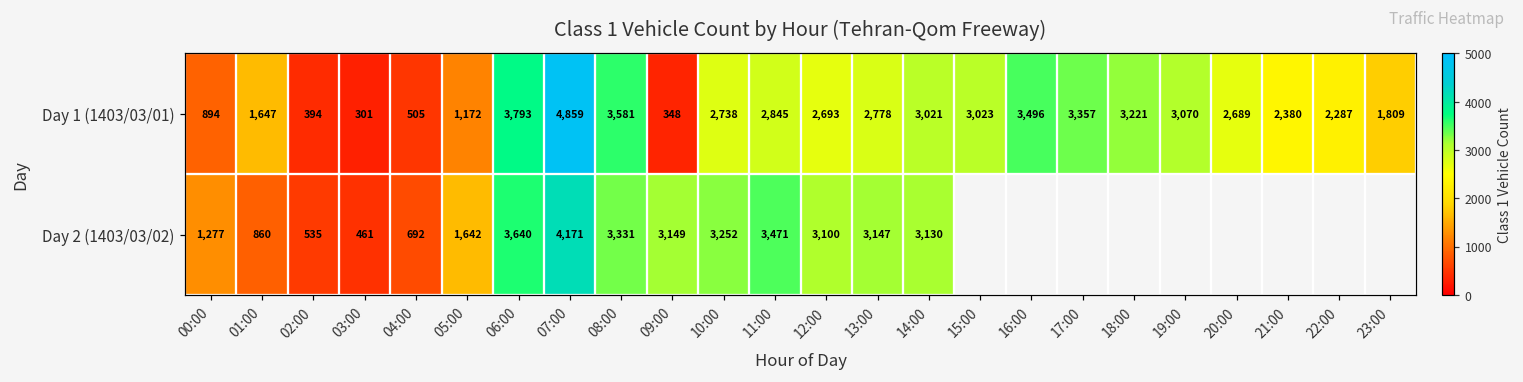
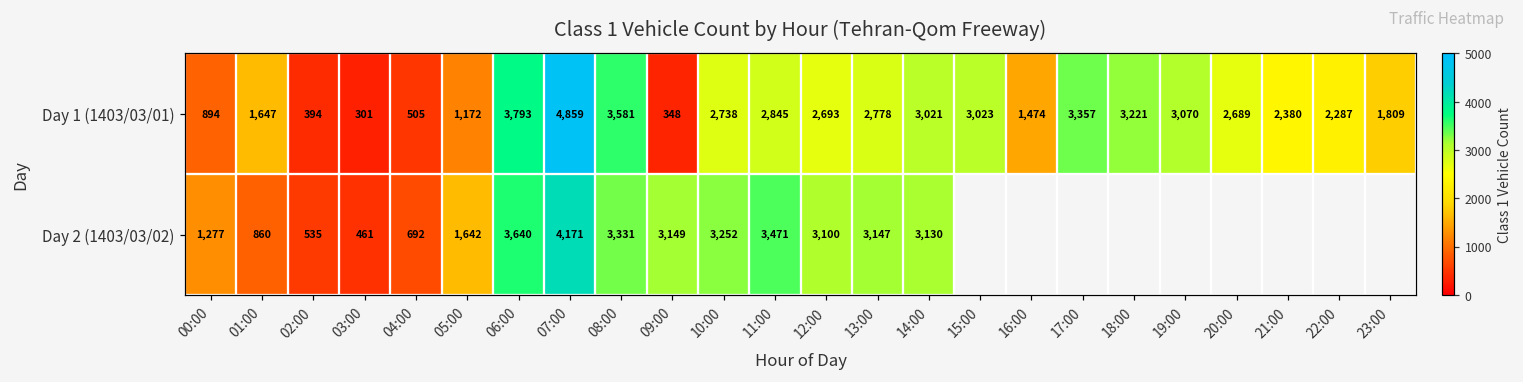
  {
    "Day 1 (1403/03/01)": {
      "00:00": "894",
      "01:00": "1,647",
      "02:00": "394",
      "03:00": "301",
      "04:00": "505",
      "05:00": "1,172",
      "06:00": "3,793",
      "07:00": "4,859",
      "08:00": "3,581",
      "09:00": "348",
      "10:00": "2,738",
      "11:00": "2,845",
      "12:00": "2,693",
      "13:00": "2,778",
      "14:00": "3,021",
      "15:00": "3,023",
-     "16:00": "3,496",
+     "16:00": "1,474",
      "17:00": "3,357",
      "18:00": "3,221",
      "19:00": "3,070",
      "20:00": "2,689",
      "21:00": "2,380",
      "22:00": "2,287",
      "23:00": "1,809"
    },
    "Day 2 (1403/03/02)": {
      "00:00": "1,277",
      "01:00": "860",
      "02:00": "535",
      "03:00": "461",
      "04:00": "692",
      "05:00": "1,642",
      "06:00": "3,640",
      "07:00": "4,171",
      "08:00": "3,331",
      "09:00": "3,149",
      "10:00": "3,252",
      "11:00": "3,471",
      "12:00": "3,100",
      "13:00": "3,147",
      "14:00": "3,130"
    }
  }
